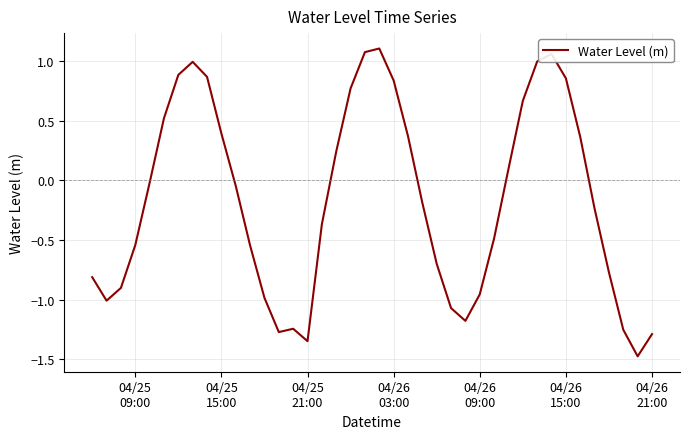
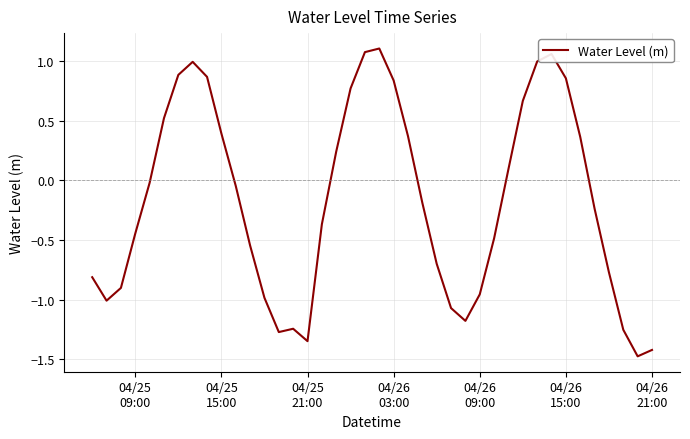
  {
-   "04/25 09:00": -0.54,
+   "04/25 09:00": -0.45,
    "04/25 15:00": 0.39,
    "04/25 21:00": -1.35,
    "04/26 03:00": 0.84,
    "04/26 09:00": -0.96,
    "04/26 15:00": 0.86,
-   "04/26 21:00": -1.29
+   "04/26 21:00": -1.42
  }
